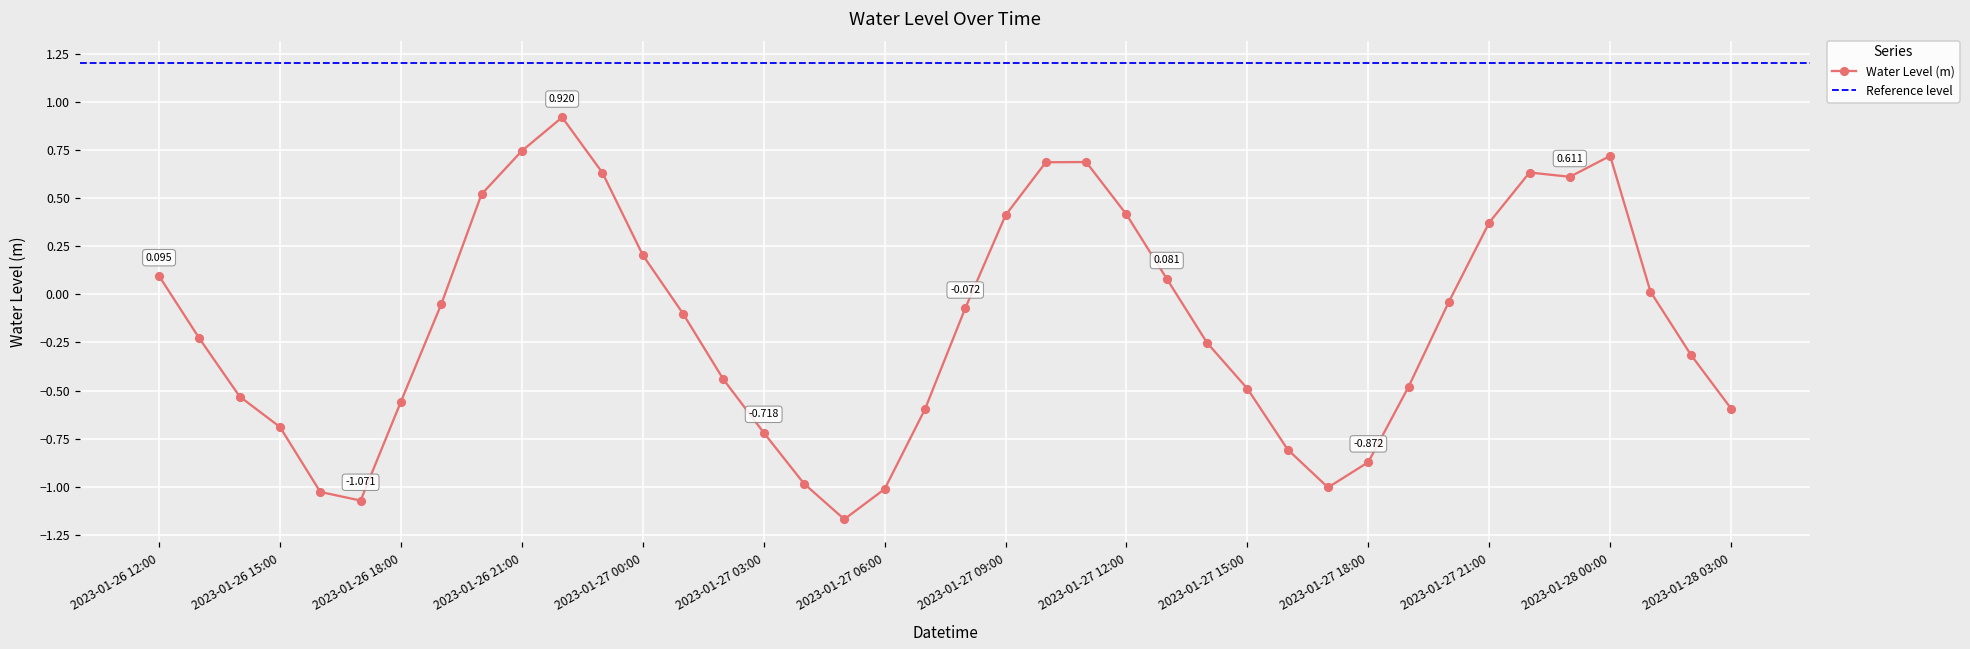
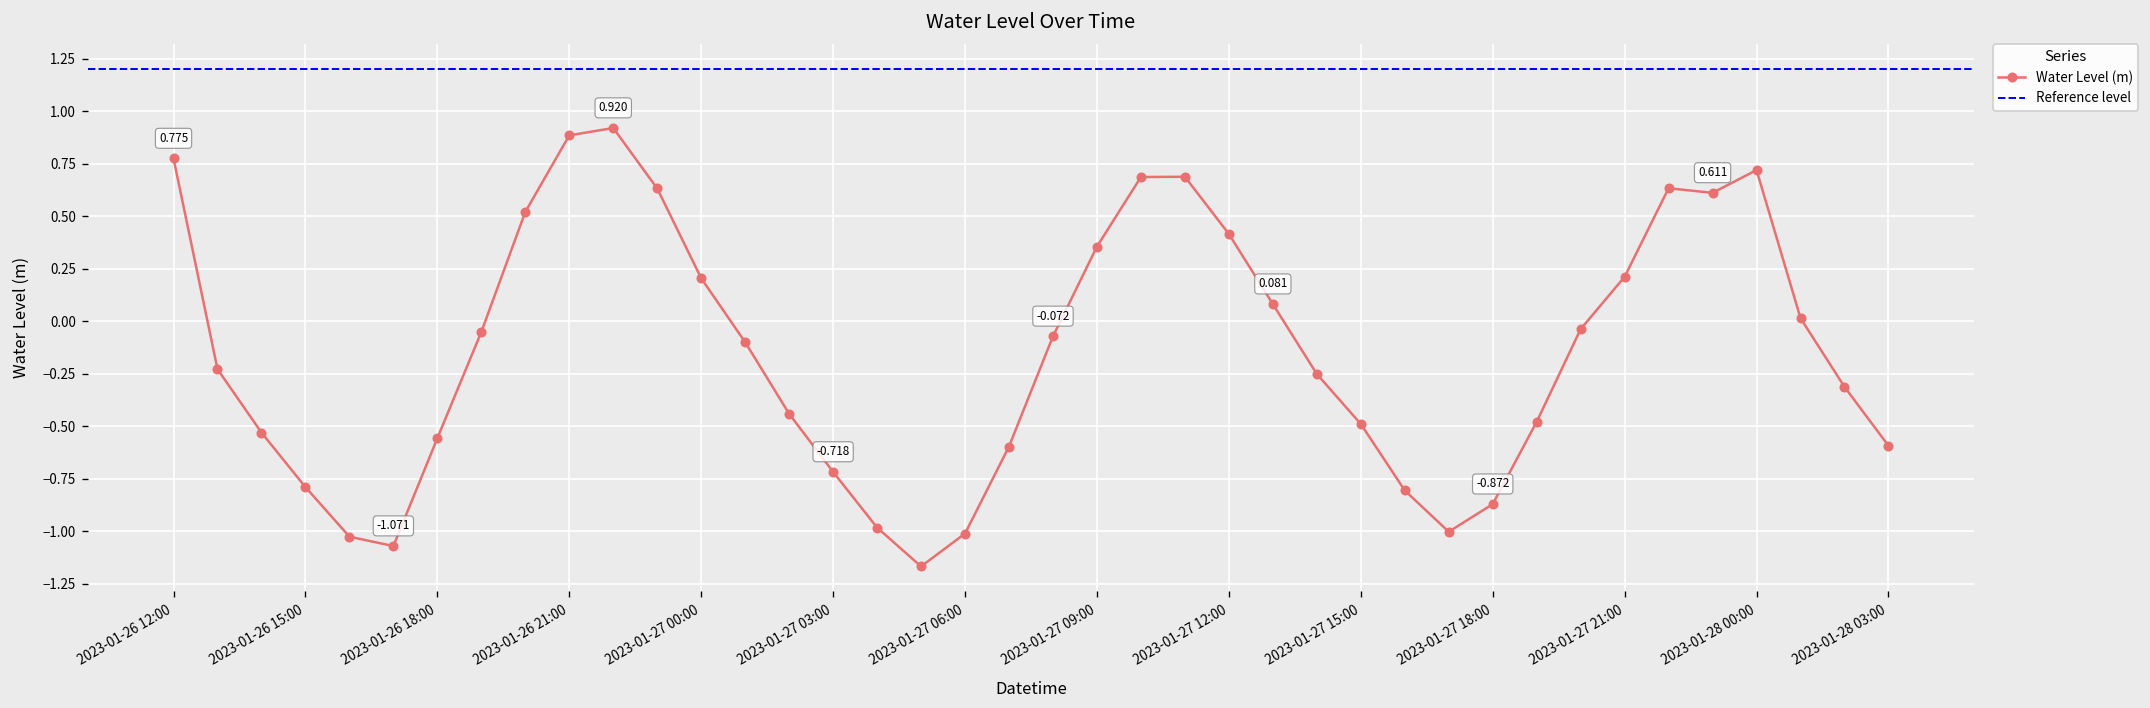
  {
-   "2023-01-26 12:00": 0.095,
-   "2023-01-26 15:00": -0.69,
-   "2023-01-26 21:00": 0.75,
-   "2023-01-27 09:00": 0.41,
-   "2023-01-27 21:00": 0.37
+   "2023-01-26 12:00": 0.775,
+   "2023-01-26 15:00": -0.79,
+   "2023-01-26 21:00": 0.88,
+   "2023-01-27 09:00": 0.35,
+   "2023-01-27 21:00": 0.21
  }
